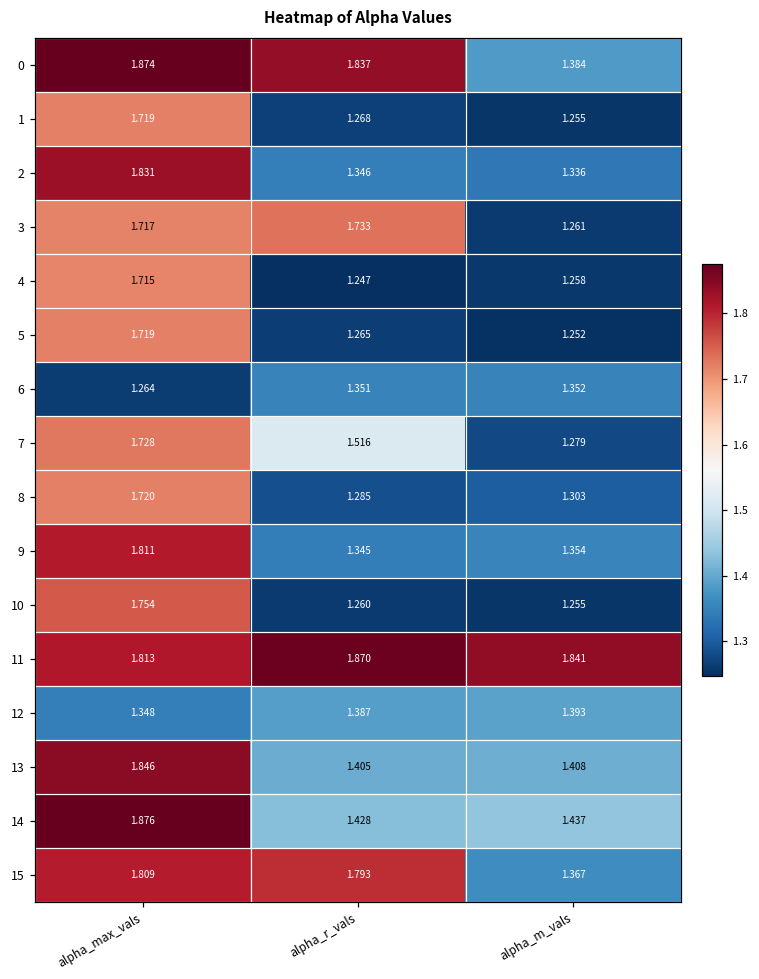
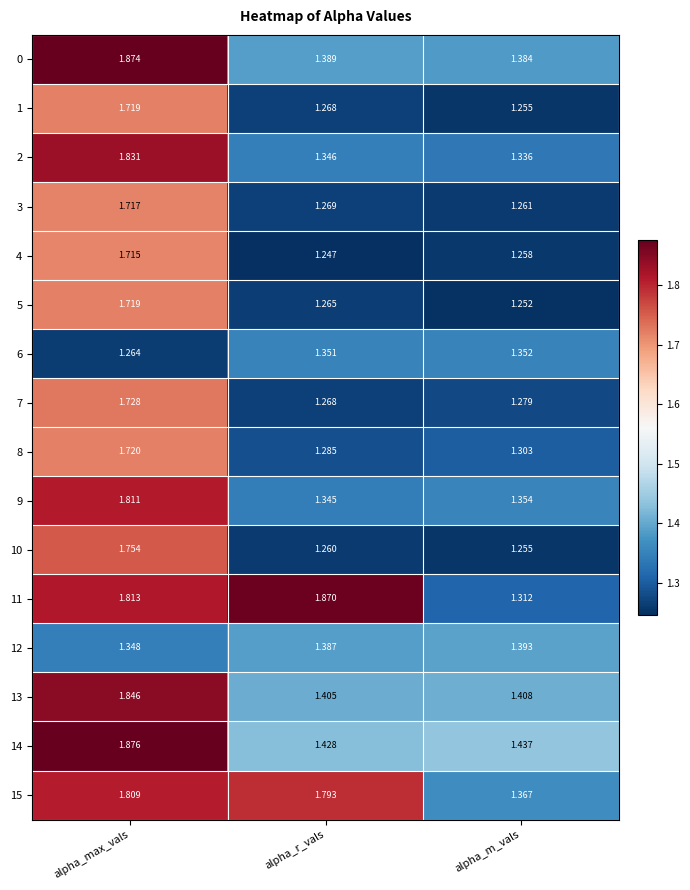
  {
    "0": {
      "alpha_max_vals": 1.874,
-     "alpha_r_vals": 1.837,
+     "alpha_r_vals": 1.389,
      "alpha_m_vals": 1.384
    },
    "1": {
      "alpha_max_vals": 1.719,
      "alpha_r_vals": 1.268,
      "alpha_m_vals": 1.255
    },
    "2": {
      "alpha_max_vals": 1.831,
      "alpha_r_vals": 1.346,
      "alpha_m_vals": 1.336
    },
    "3": {
      "alpha_max_vals": 1.717,
-     "alpha_r_vals": 1.733,
+     "alpha_r_vals": 1.269,
      "alpha_m_vals": 1.261
    },
    "4": {
      "alpha_max_vals": 1.715,
      "alpha_r_vals": 1.247,
      "alpha_m_vals": 1.258
    },
    "5": {
      "alpha_max_vals": 1.719,
      "alpha_r_vals": 1.265,
      "alpha_m_vals": 1.252
    },
    "6": {
      "alpha_max_vals": 1.264,
      "alpha_r_vals": 1.351,
      "alpha_m_vals": 1.352
    },
    "7": {
      "alpha_max_vals": 1.728,
-     "alpha_r_vals": 1.516,
+     "alpha_r_vals": 1.268,
      "alpha_m_vals": 1.279
    },
    "8": {
      "alpha_max_vals": 1.720,
      "alpha_r_vals": 1.285,
      "alpha_m_vals": 1.303
    },
    "9": {
      "alpha_max_vals": 1.811,
      "alpha_r_vals": 1.345,
      "alpha_m_vals": 1.354
    },
    "10": {
      "alpha_max_vals": 1.754,
      "alpha_r_vals": 1.260,
      "alpha_m_vals": 1.255
    },
    "11": {
      "alpha_max_vals": 1.813,
      "alpha_r_vals": 1.870,
-     "alpha_m_vals": 1.841
+     "alpha_m_vals": 1.312
    },
    "12": {
      "alpha_max_vals": 1.348,
      "alpha_r_vals": 1.387,
      "alpha_m_vals": 1.393
    },
    "13": {
      "alpha_max_vals": 1.846,
      "alpha_r_vals": 1.405,
      "alpha_m_vals": 1.408
    },
    "14": {
      "alpha_max_vals": 1.876,
      "alpha_r_vals": 1.428,
      "alpha_m_vals": 1.437
    },
    "15": {
      "alpha_max_vals": 1.809,
      "alpha_r_vals": 1.793,
      "alpha_m_vals": 1.367
    }
  }
